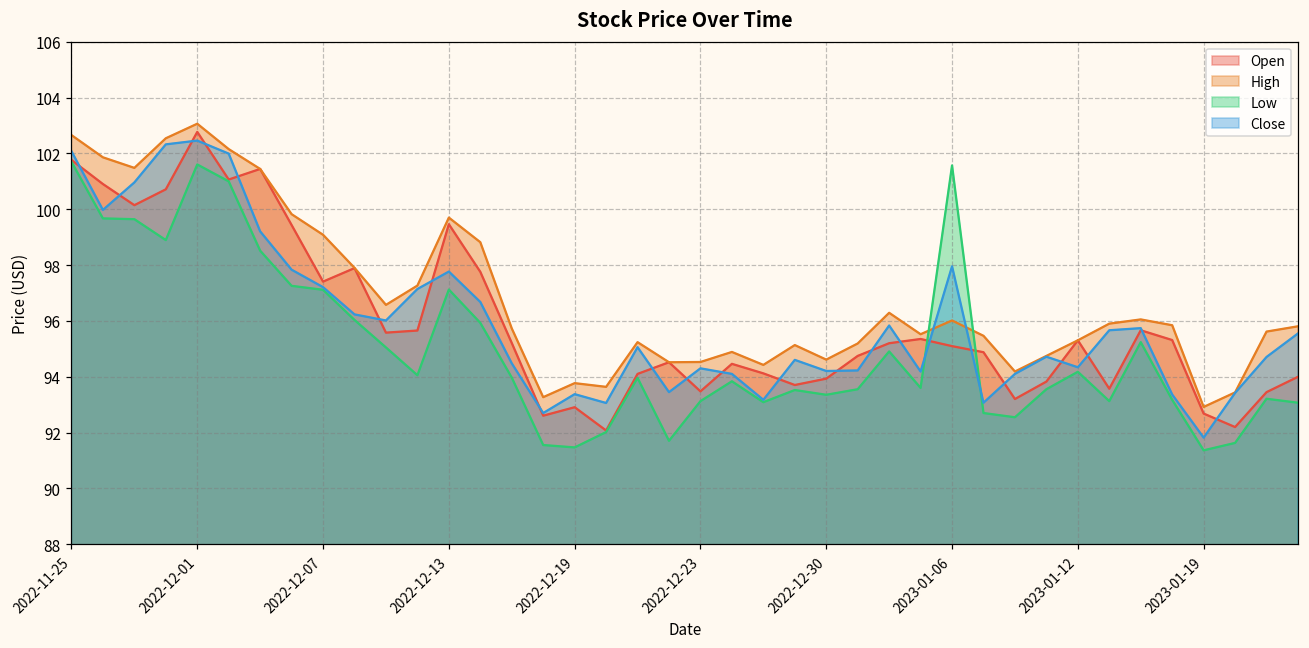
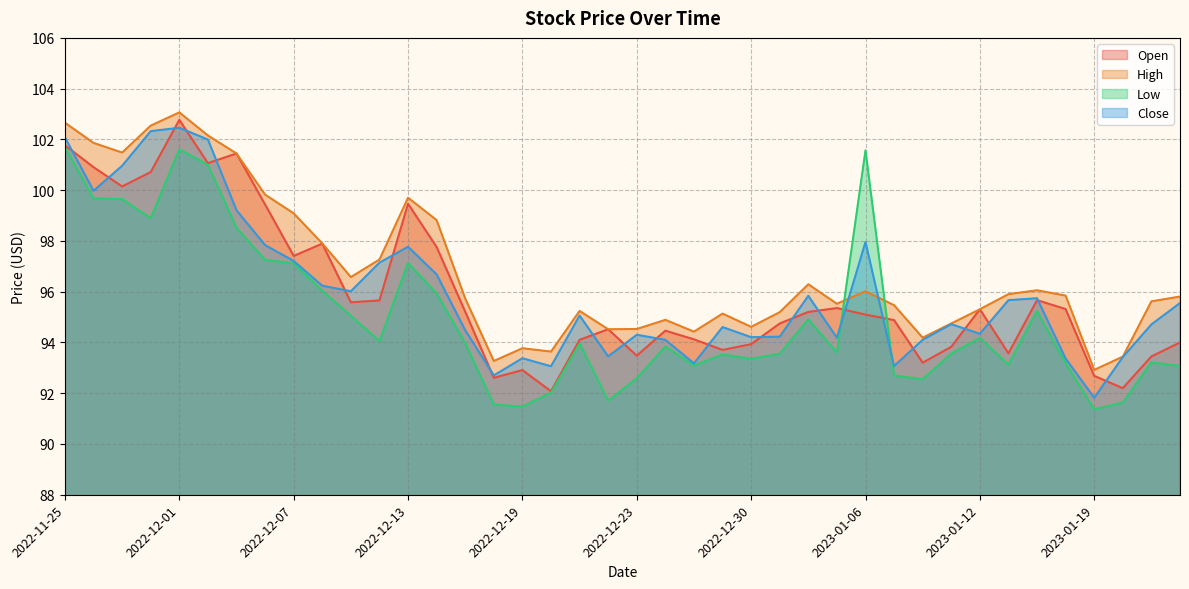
  {
    "Low": {
      "2022-12-01": 101.6,
      "2022-12-13": 97.1,
      "2022-12-19": 91.5,
-     "2022-12-23": 93.1,
+     "2022-12-23": 92.6,
      "2022-12-30": 93.4,
      "2023-01-06": 101.6,
      "2023-01-12": 94.2,
      "2023-01-19": 91.4
    },
    "Close": {
      "2022-11-25": 102.1,
      "2022-12-01": 102.5,
      "2022-12-13": 97.8,
      "2022-12-19": 93.4,
      "2022-12-23": 94.3,
      "2022-12-30": 94.2,
      "2023-01-06": 98.0,
      "2023-01-12": 94.3,
      "2023-01-19": 91.8
    }
  }
